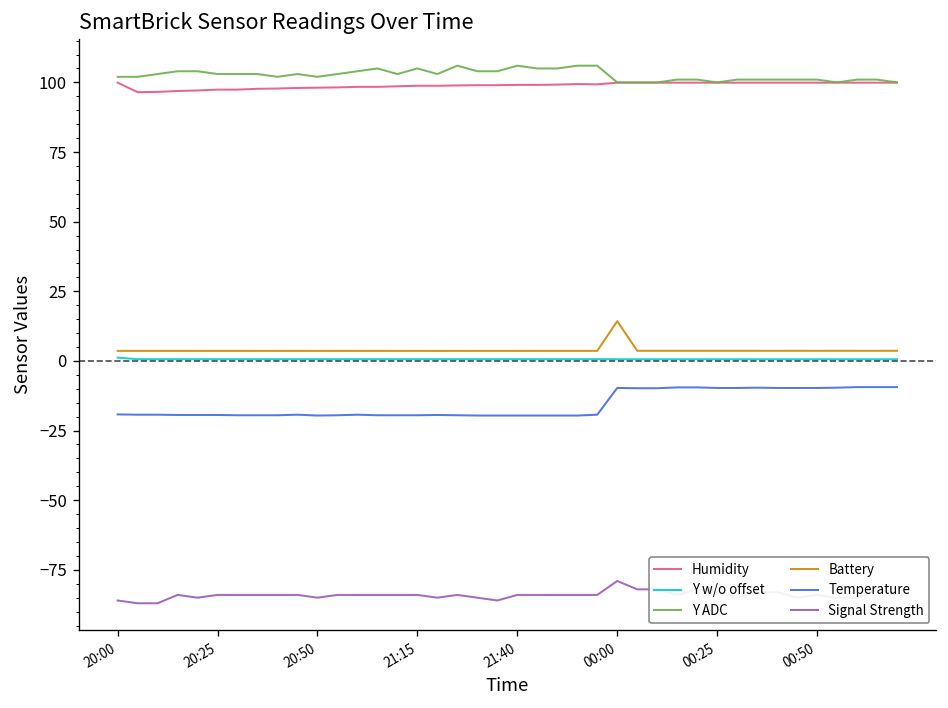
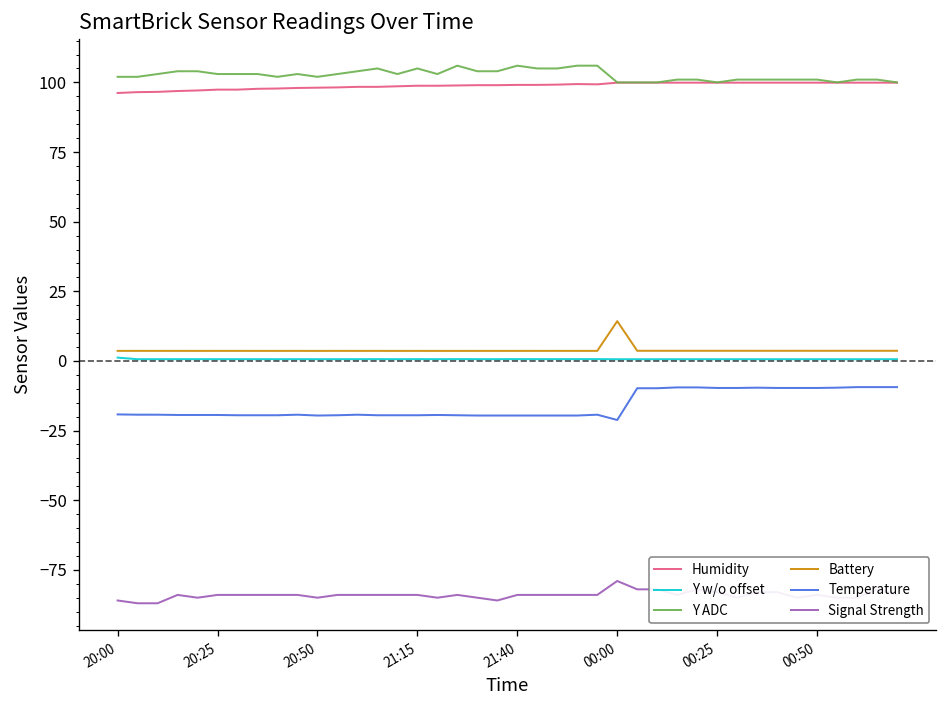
  {
    "Humidity": {
-     "20:00": 100,
+     "20:00": 96,
      "20:25": 97,
      "20:50": 98,
      "21:15": 99,
      "21:40": 99,
      "00:50": 100
    },
    "Y w/o offset": {
      "20:00": 1,
      "20:25": 1,
      "20:50": 1,
      "21:15": 1,
      "21:40": 1,
      "00:00": 1,
      "00:25": 1,
      "00:50": 1
    },
    "Y ADC": {
      "20:00": 102,
      "20:25": 103,
      "20:50": 102,
      "21:15": 105,
      "21:40": 106,
      "00:50": 101
    },
    "Battery": {
      "20:00": 4,
      "20:25": 4,
      "20:50": 4,
      "21:15": 4,
      "21:40": 4,
      "00:00": 14,
      "00:25": 4,
      "00:50": 4
    },
    "Temperature": {
      "20:00": -19,
      "20:25": -19,
      "20:50": -20,
      "21:15": -20,
      "21:40": -20,
-     "00:00": -10,
+     "00:00": -21,
      "00:25": -10,
      "00:50": -10
    },
    "Signal Strength": {
      "20:00": -86,
      "20:25": -84,
      "20:50": -85,
      "21:15": -84,
      "21:40": -84,
      "00:00": -79
    }
  }
